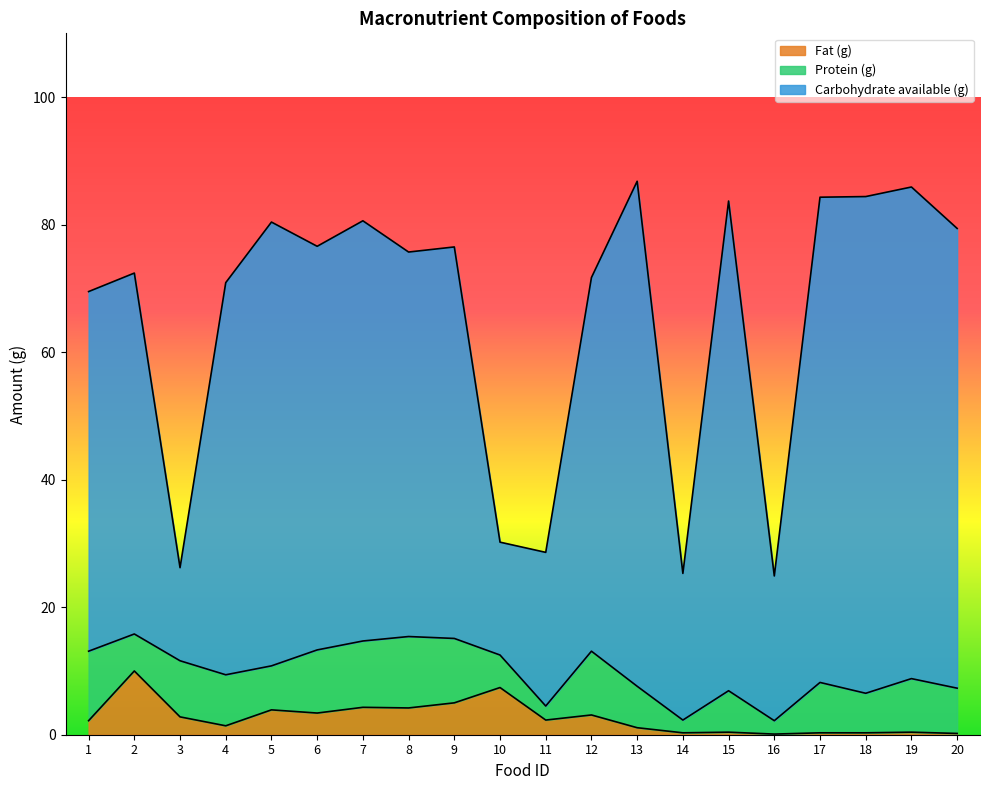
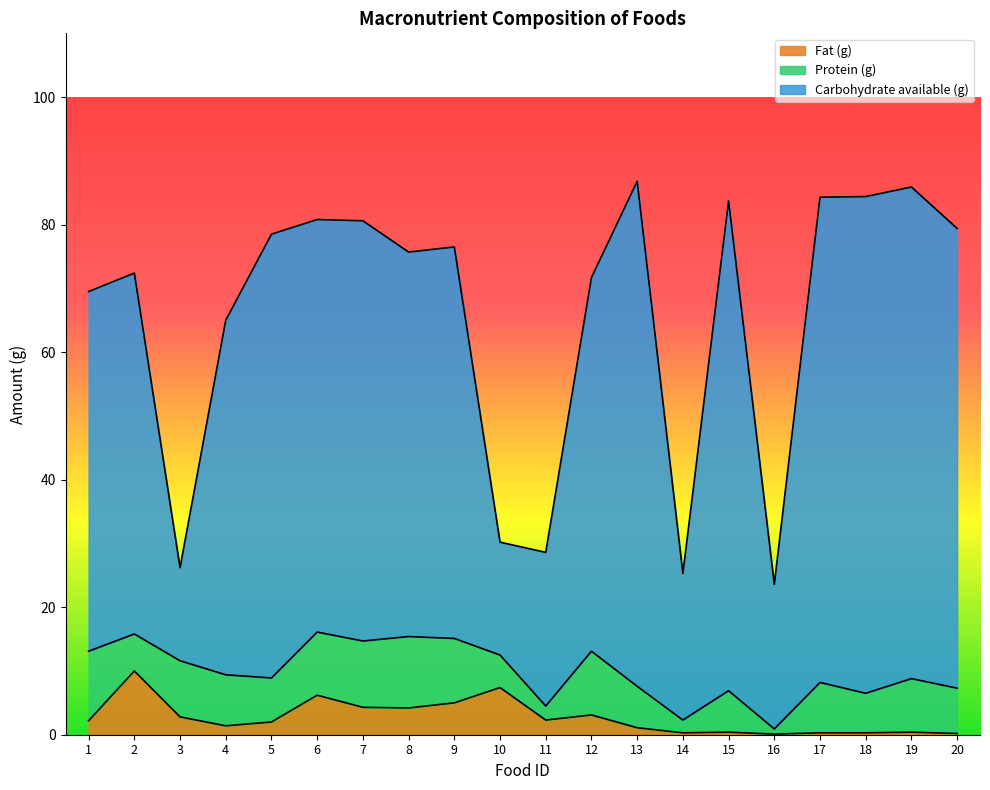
  {
    "Fat (g)": {
      "1": 2,
      "2": 10,
      "3": 3,
      "4": 1,
-     "5": 4,
-     "6": 3,
+     "5": 2,
+     "6": 6,
      "7": 4,
      "8": 4,
      "9": 5,
      "10": 7,
      "11": 2,
      "12": 3,
      "13": 1,
      "14": 0,
      "15": 0,
      "16": 0,
      "17": 0,
      "18": 0,
      "19": 0,
      "20": 0
    },
    "Protein (g)": {
      "1": 11,
      "2": 6,
      "3": 9,
      "4": 8,
      "5": 7,
      "6": 10,
      "7": 10,
      "8": 11,
      "9": 10,
      "10": 5,
      "11": 2,
      "12": 10,
      "13": 7,
      "14": 2,
      "15": 7,
-     "16": 2,
+     "16": 1,
      "17": 8,
      "18": 6,
      "19": 8,
      "20": 7
    },
    "Carbohydrate available (g)": {
      "1": 56,
      "2": 57,
      "3": 15,
-     "4": 62,
+     "4": 56,
      "5": 70,
-     "6": 63,
+     "6": 65,
      "7": 66,
      "8": 60,
      "9": 61,
      "10": 18,
      "11": 24,
      "12": 59,
      "13": 79,
      "14": 23,
      "15": 77,
      "16": 23,
      "17": 76,
      "18": 78,
      "19": 77,
      "20": 72
    }
  }
